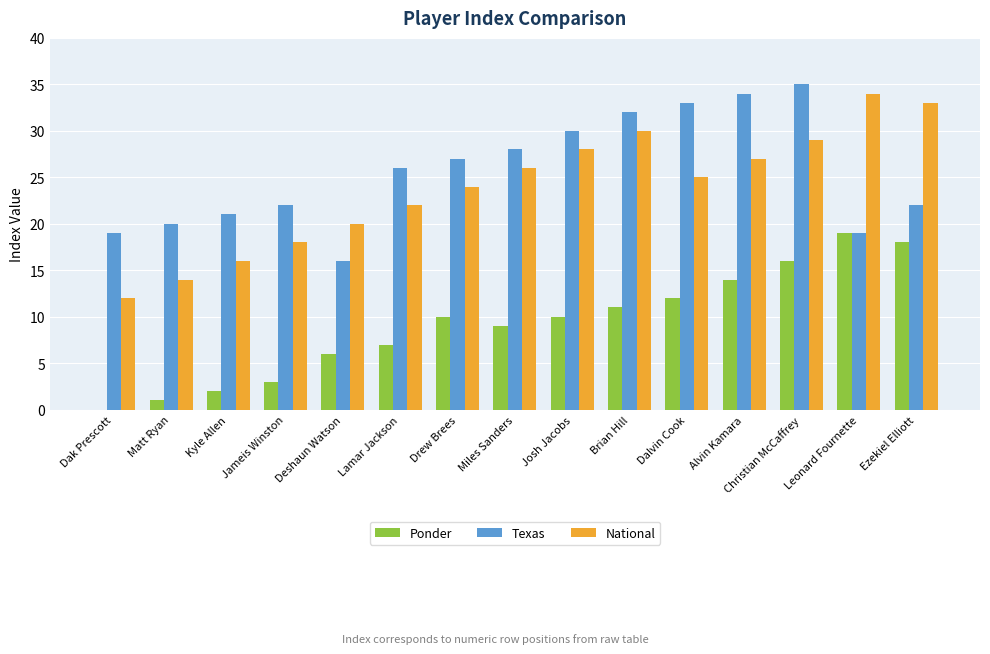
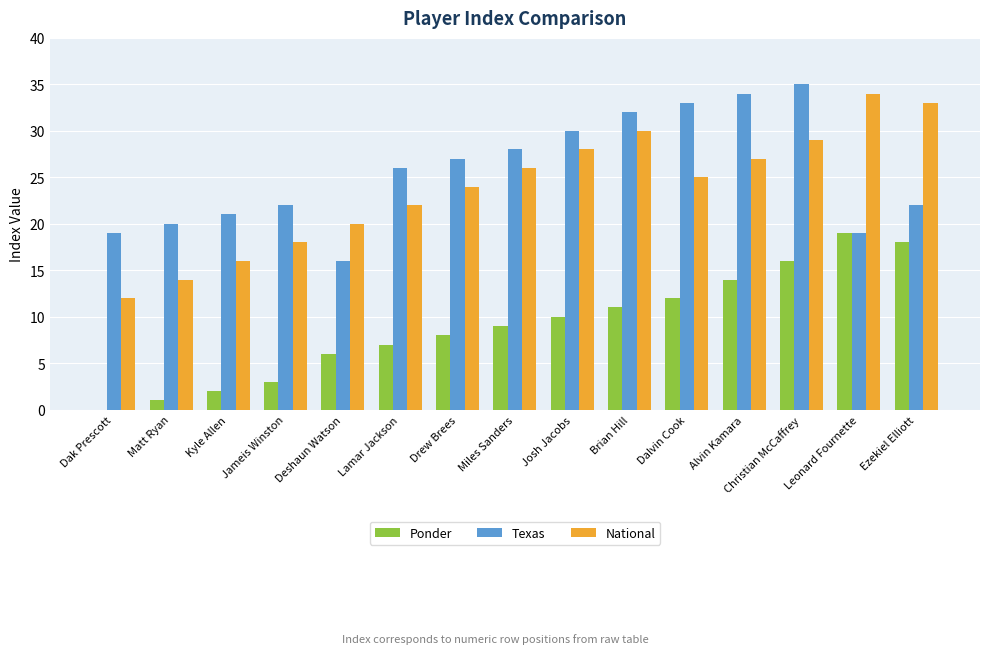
  {
    "Ponder": {
      "Dak Prescott": 0,
      "Matt Ryan": 1,
      "Kyle Allen": 2,
      "Jameis Winston": 3,
      "Deshaun Watson": 6,
      "Lamar Jackson": 7,
-     "Drew Brees": 10,
+     "Drew Brees": 8,
      "Miles Sanders": 9,
      "Josh Jacobs": 10,
      "Brian Hill": 11,
      "Dalvin Cook": 12,
      "Alvin Kamara": 14,
      "Christian McCaffrey": 16,
      "Leonard Fournette": 19,
      "Ezekiel Elliott": 18
    },
    "Texas": {
      "Dak Prescott": 19,
      "Matt Ryan": 20,
      "Kyle Allen": 21,
      "Jameis Winston": 22,
      "Deshaun Watson": 16,
      "Lamar Jackson": 26,
      "Drew Brees": 27,
      "Miles Sanders": 28,
      "Josh Jacobs": 30,
      "Brian Hill": 32,
      "Dalvin Cook": 33,
      "Alvin Kamara": 34,
      "Christian McCaffrey": 35,
      "Leonard Fournette": 19,
      "Ezekiel Elliott": 22
    },
    "National": {
      "Dak Prescott": 12,
      "Matt Ryan": 14,
      "Kyle Allen": 16,
      "Jameis Winston": 18,
      "Deshaun Watson": 20,
      "Lamar Jackson": 22,
      "Drew Brees": 24,
      "Miles Sanders": 26,
      "Josh Jacobs": 28,
      "Brian Hill": 30,
      "Dalvin Cook": 25,
      "Alvin Kamara": 27,
      "Christian McCaffrey": 29,
      "Leonard Fournette": 34,
      "Ezekiel Elliott": 33
    }
  }
